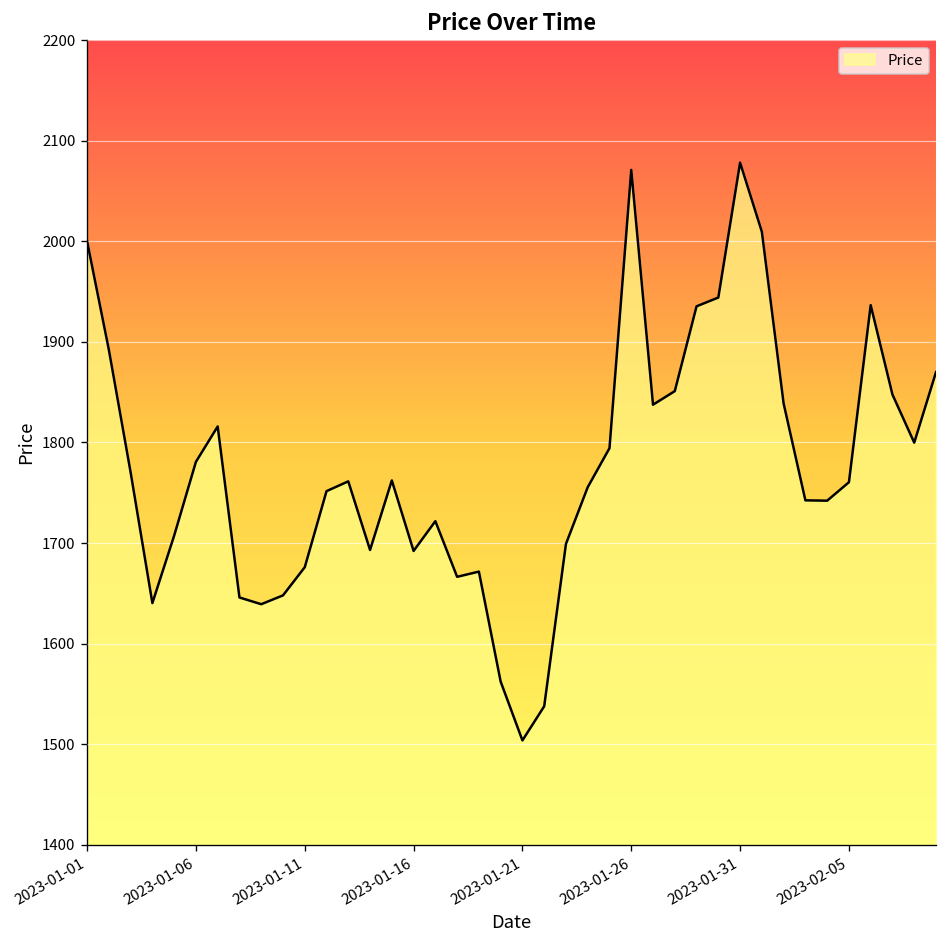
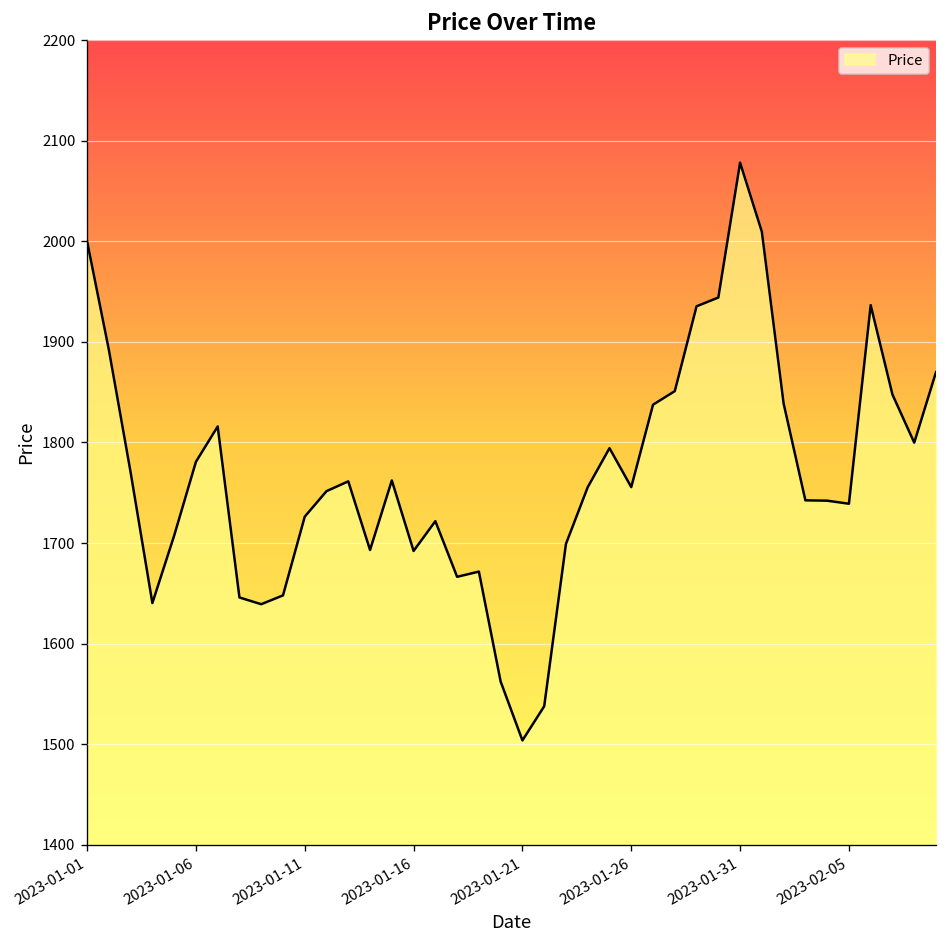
  {
    "2023-01-01": 2000,
    "2023-01-06": 1780,
-   "2023-01-11": 1680,
+   "2023-01-11": 1730,
    "2023-01-16": 1690,
    "2023-01-21": 1500,
-   "2023-01-26": 2070,
+   "2023-01-26": 1760,
    "2023-01-31": 2080,
-   "2023-02-05": 1760
+   "2023-02-05": 1740
  }
